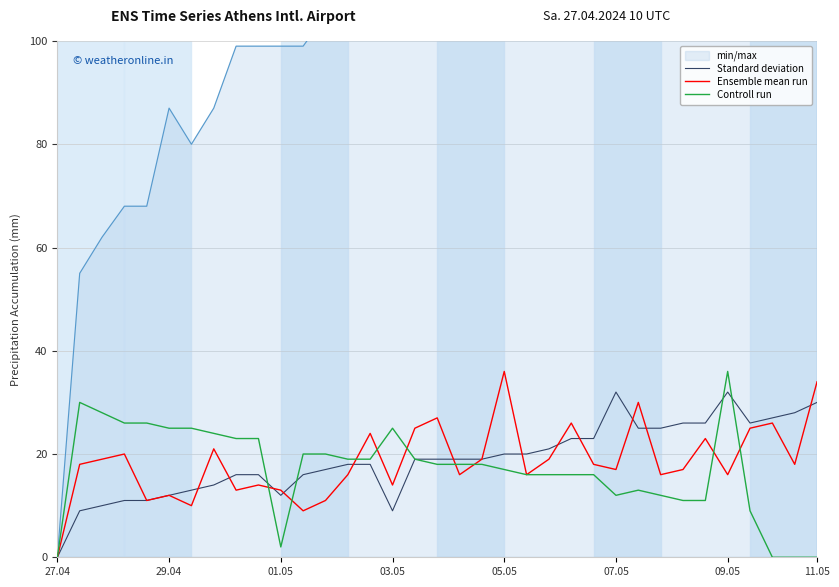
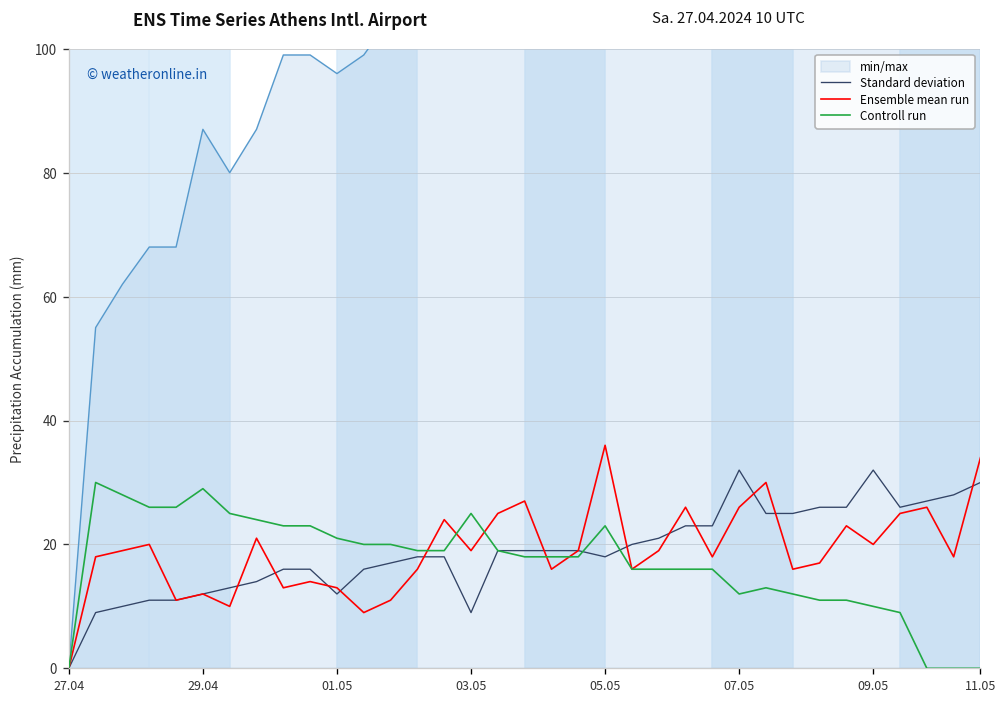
  {
    "min/max": {
      "29.04": 87,
-     "01.05": 99
+     "01.05": 96
    },
    "Standard deviation": {
      "01.05": 12,
      "03.05": 9,
-     "05.05": 20,
+     "05.05": 18,
      "07.05": 32,
      "09.05": 32,
      "11.05": 30
    },
    "Ensemble mean run": {
      "01.05": 13,
-     "03.05": 14,
+     "03.05": 19,
      "05.05": 36,
-     "07.05": 17,
-     "09.05": 16,
+     "07.05": 26,
+     "09.05": 20,
      "11.05": 34
    },
    "Controll run": {
-     "29.04": 25,
-     "01.05": 2,
+     "29.04": 29,
+     "01.05": 21,
      "03.05": 25,
-     "05.05": 17,
+     "05.05": 23,
      "07.05": 12,
-     "09.05": 36,
+     "09.05": 10,
      "11.05": 0
    }
  }
